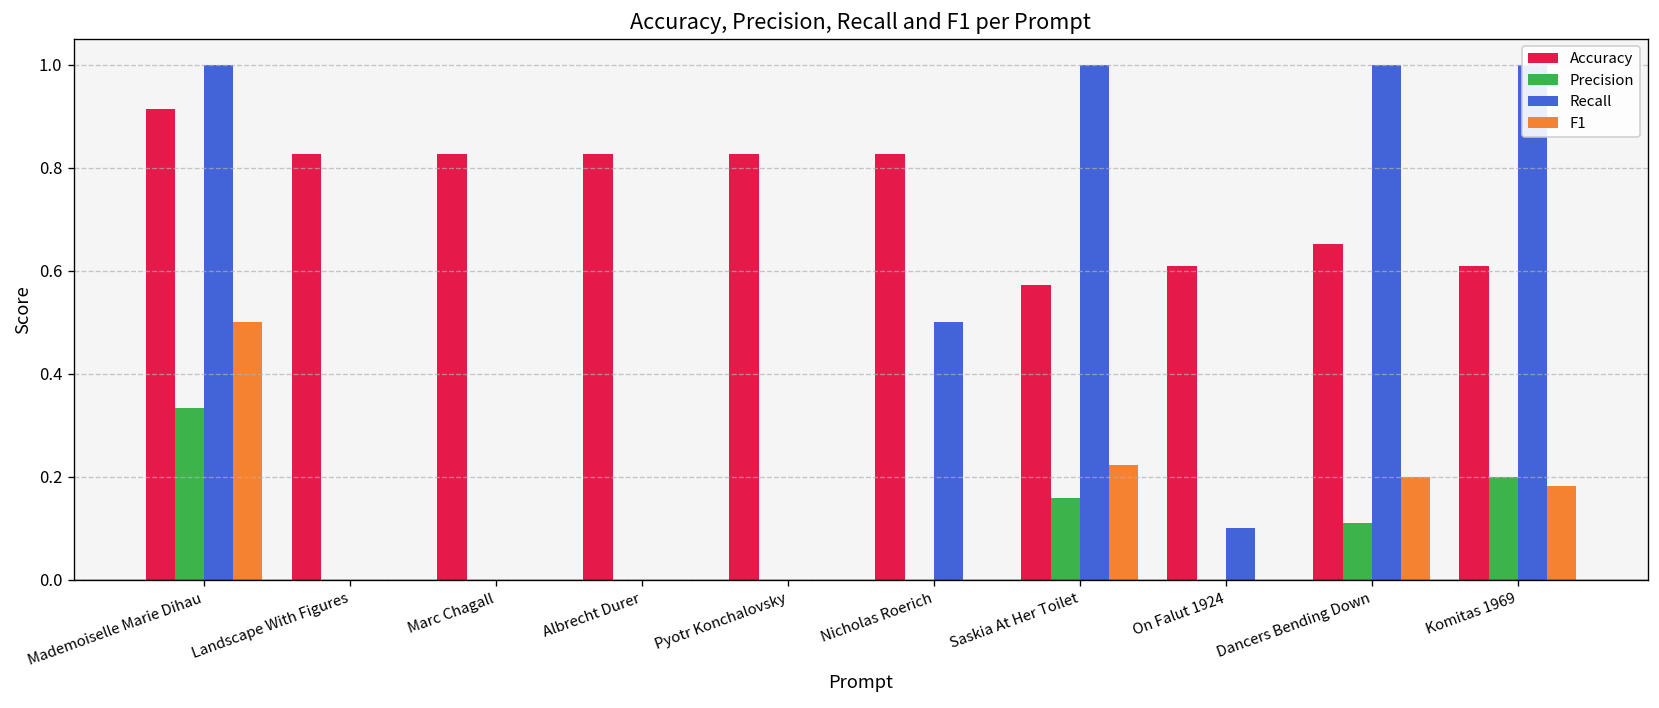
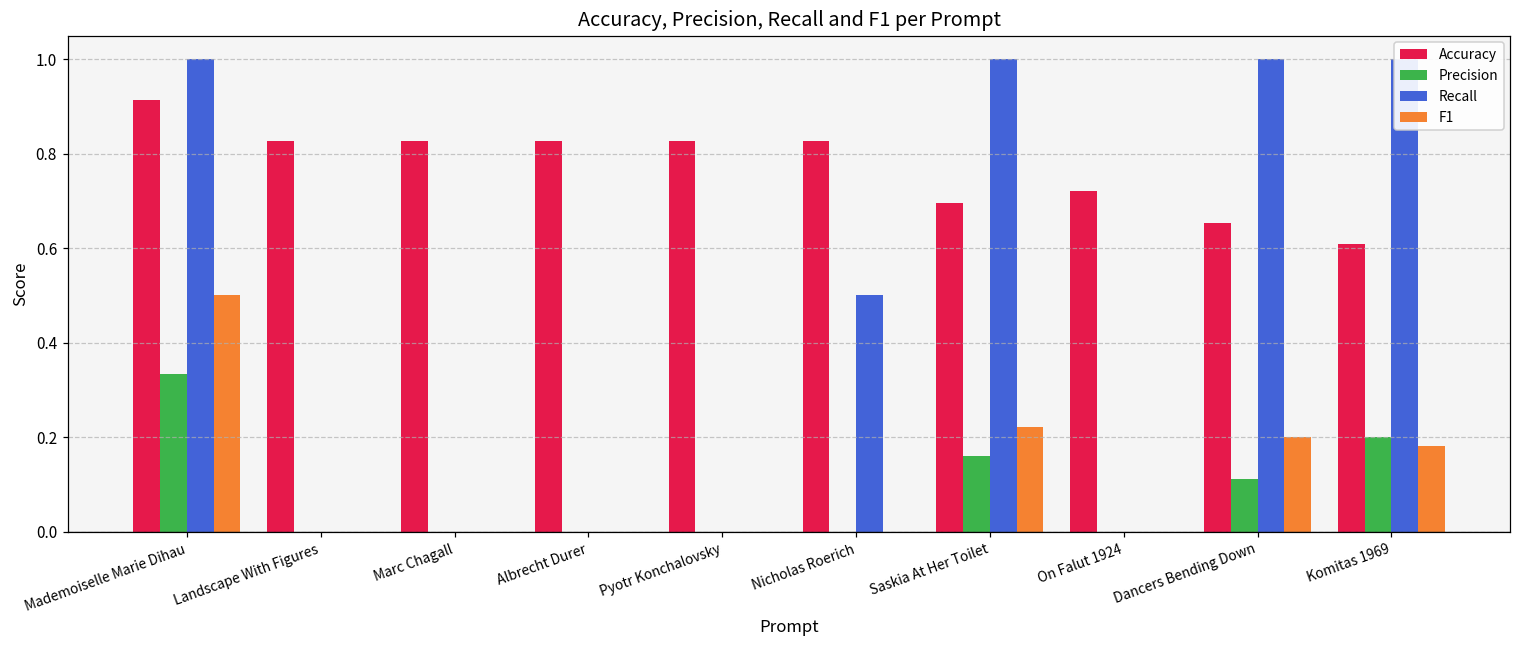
  {
    "Accuracy": {
      "Mademoiselle Marie Dihau": 0.91,
      "Landscape With Figures": 0.83,
      "Marc Chagall": 0.83,
      "Albrecht Durer": 0.83,
      "Pyotr Konchalovsky": 0.83,
      "Nicholas Roerich": 0.83,
-     "Saskia At Her Toilet": 0.57,
-     "On Falut 1924": 0.61,
+     "Saskia At Her Toilet": 0.70,
+     "On Falut 1924": 0.72,
      "Dancers Bending Down": 0.65,
      "Komitas 1969": 0.61
    },
    "Precision": {
      "Mademoiselle Marie Dihau": 0.33,
      "Landscape With Figures": 0.00,
      "Marc Chagall": 0.00,
      "Albrecht Durer": 0.00,
      "Pyotr Konchalovsky": 0.00,
      "Nicholas Roerich": 0.00,
      "Saskia At Her Toilet": 0.16,
      "On Falut 1924": 0.00,
      "Dancers Bending Down": 0.11,
      "Komitas 1969": 0.20
    },
    "Recall": {
      "Mademoiselle Marie Dihau": 1.0,
      "Landscape With Figures": 0.0,
      "Marc Chagall": 0.0,
      "Albrecht Durer": 0.0,
      "Pyotr Konchalovsky": 0.0,
      "Nicholas Roerich": 0.5,
      "Saskia At Her Toilet": 1.0,
-     "On Falut 1924": 0.1,
+     "On Falut 1924": 0.0,
      "Dancers Bending Down": 1.0
    },
    "F1": {
      "Mademoiselle Marie Dihau": 0.50,
      "Landscape With Figures": 0.00,
      "Marc Chagall": 0.00,
      "Albrecht Durer": 0.00,
      "Pyotr Konchalovsky": 0.00,
      "Nicholas Roerich": 0.00,
      "Saskia At Her Toilet": 0.22,
      "On Falut 1924": 0.00,
      "Dancers Bending Down": 0.20,
      "Komitas 1969": 0.18
    }
  }
